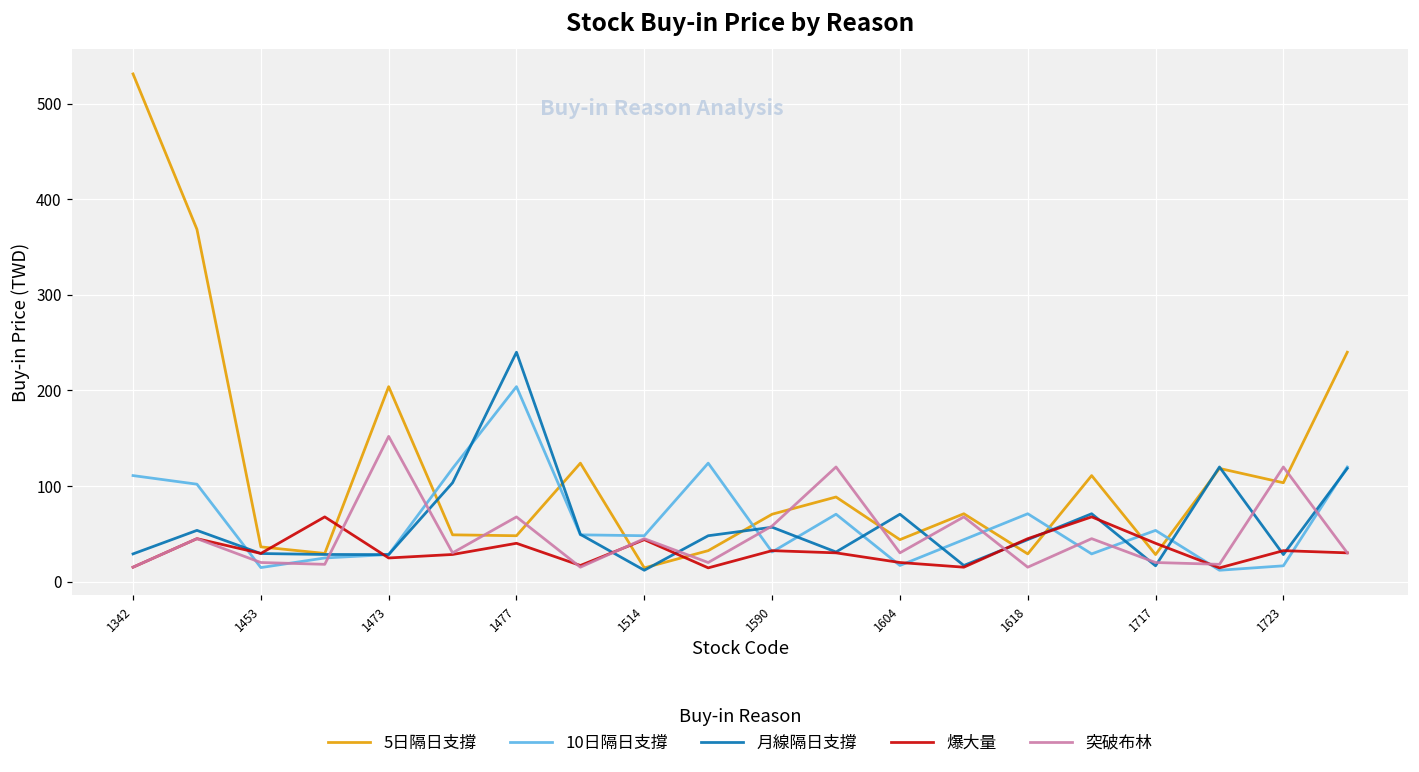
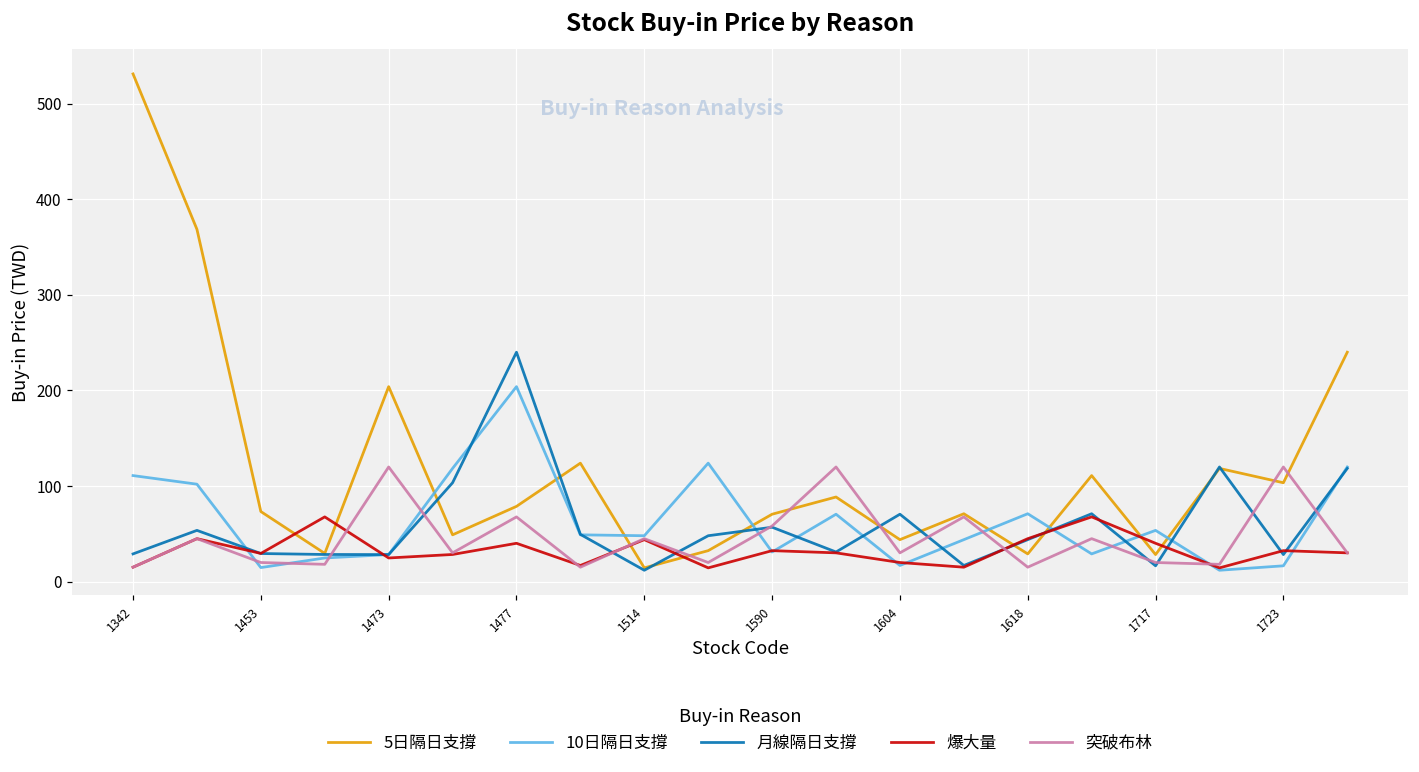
  {
    "5日隔日支撐": {
      "1342": 530,
-     "1453": 40,
+     "1453": 70,
      "1473": 200,
-     "1477": 50,
+     "1477": 80,
      "1590": 70,
      "1604": 40,
      "1618": 30,
      "1717": 30,
      "1723": 100
    },
    "10日隔日支撐": {
      "1342": 110,
      "1453": 10,
      "1477": 200,
      "1514": 50,
      "1604": 20,
      "1618": 70,
      "1717": 50,
      "1723": 20
    },
    "月線隔日支撐": {
      "1342": 30,
      "1477": 240,
      "1604": 70,
      "1717": 20,
      "1723": 30
    },
    "爆大量": {
      "1473": 20,
      "1477": 40,
      "1604": 20,
      "1717": 40,
      "1723": 30
    },
    "突破布林": {
      "1453": 20,
-     "1473": 150,
+     "1473": 120,
      "1477": 70,
      "1604": 30,
      "1618": 20,
      "1717": 20,
      "1723": 120
    }
  }
